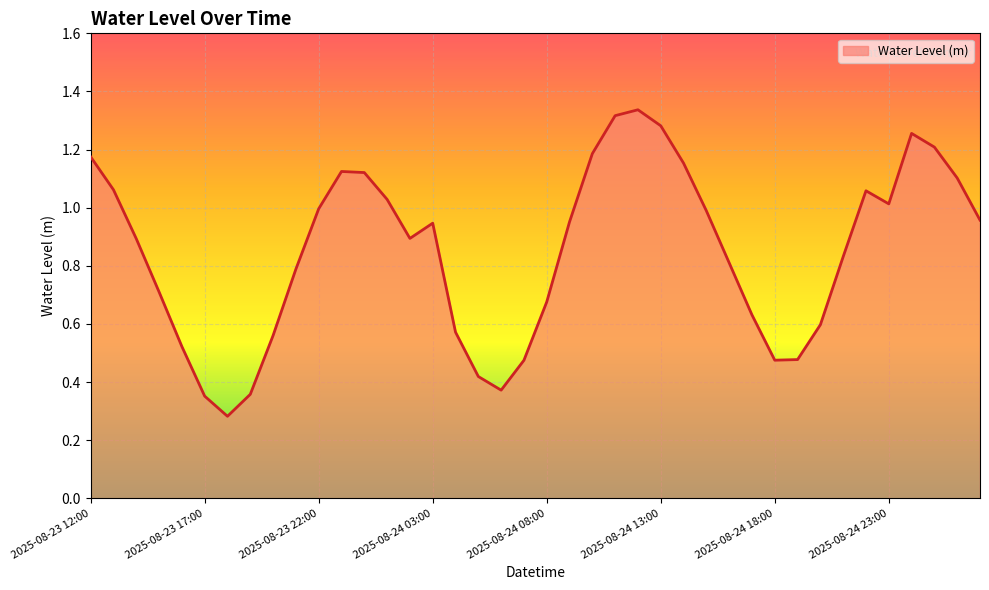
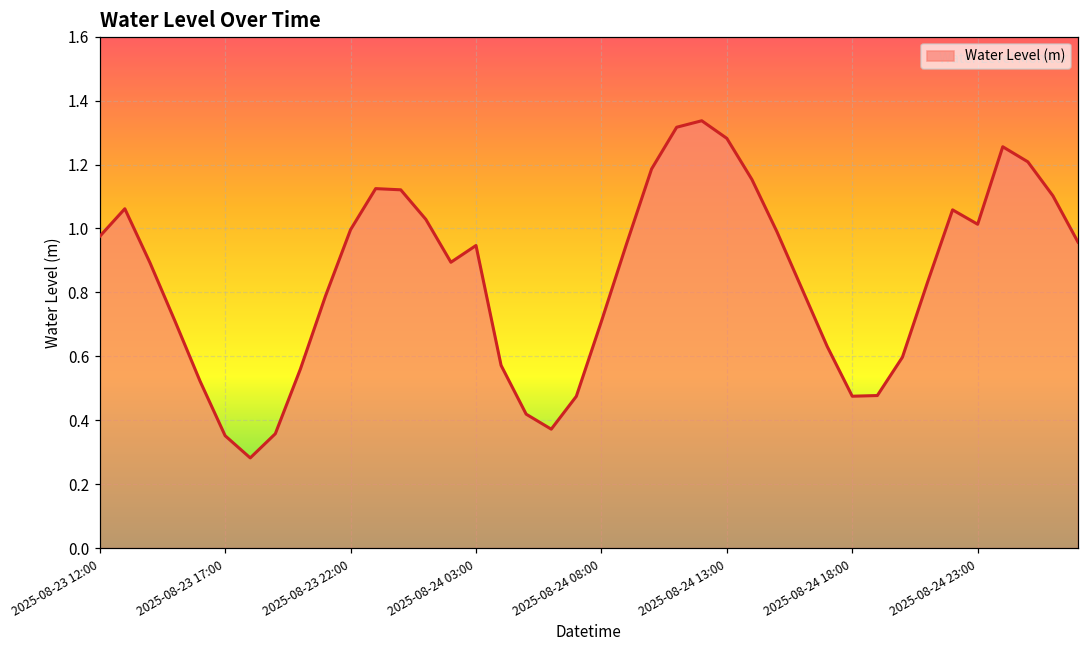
  {
-   "2025-08-23 12:00": 1.18,
+   "2025-08-23 12:00": 0.98,
    "2025-08-23 17:00": 0.35,
    "2025-08-23 22:00": 1.00,
    "2025-08-24 03:00": 0.95,
-   "2025-08-24 08:00": 0.68,
+   "2025-08-24 08:00": 0.71,
    "2025-08-24 13:00": 1.28,
    "2025-08-24 18:00": 0.48,
    "2025-08-24 23:00": 1.01
  }
